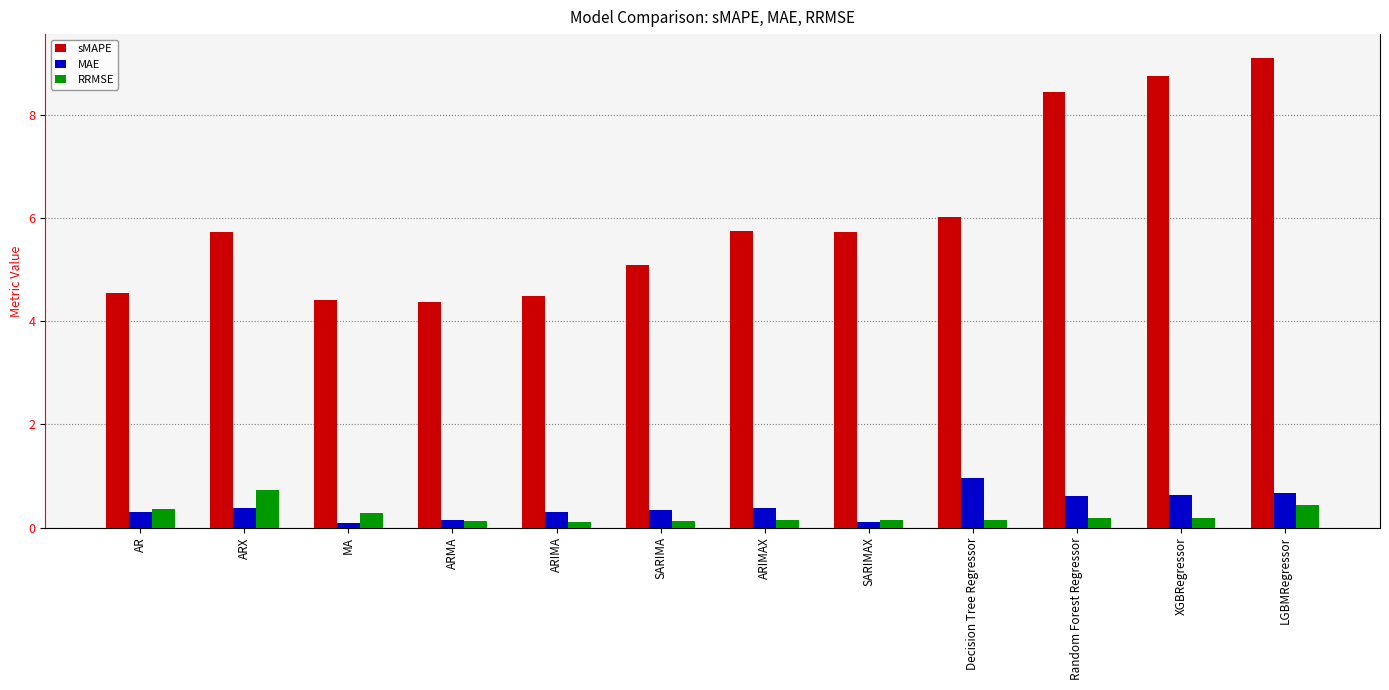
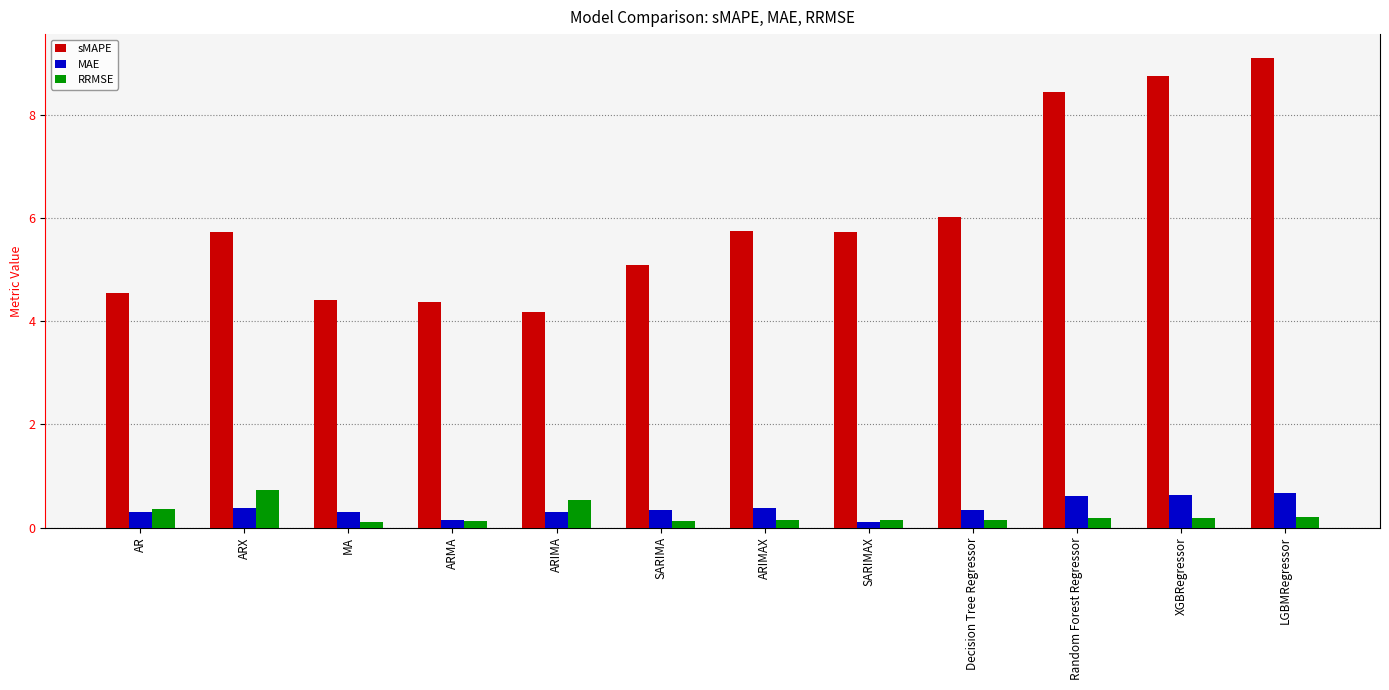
  {
    "sMAPE": {
      "AR": 4.6,
      "ARX": 5.7,
      "MA": 4.4,
      "ARMA": 4.4,
-     "ARIMA": 4.5,
+     "ARIMA": 4.2,
      "SARIMA": 5.1,
      "ARIMAX": 5.7,
      "SARIMAX": 5.7,
      "Decision Tree Regressor": 6.0,
      "Random Forest Regressor": 8.4,
      "XGBRegressor": 8.8,
      "LGBMRegressor": 9.1
    },
    "MAE": {
      "AR": 0.3,
      "ARX": 0.4,
-     "MA": 0.1,
+     "MA": 0.3,
      "ARMA": 0.1,
      "ARIMA": 0.3,
      "SARIMA": 0.3,
      "ARIMAX": 0.4,
      "SARIMAX": 0.1,
-     "Decision Tree Regressor": 1.0,
+     "Decision Tree Regressor": 0.3,
      "Random Forest Regressor": 0.6,
      "XGBRegressor": 0.6,
      "LGBMRegressor": 0.7
    },
    "RRMSE": {
      "AR": 0.4,
      "ARX": 0.7,
-     "MA": 0.3,
+     "MA": 0.1,
      "ARMA": 0.1,
-     "ARIMA": 0.1,
+     "ARIMA": 0.5,
      "SARIMA": 0.1,
      "ARIMAX": 0.1,
      "SARIMAX": 0.1,
      "Decision Tree Regressor": 0.1,
      "Random Forest Regressor": 0.2,
      "XGBRegressor": 0.2,
-     "LGBMRegressor": 0.4
+     "LGBMRegressor": 0.2
    }
  }
